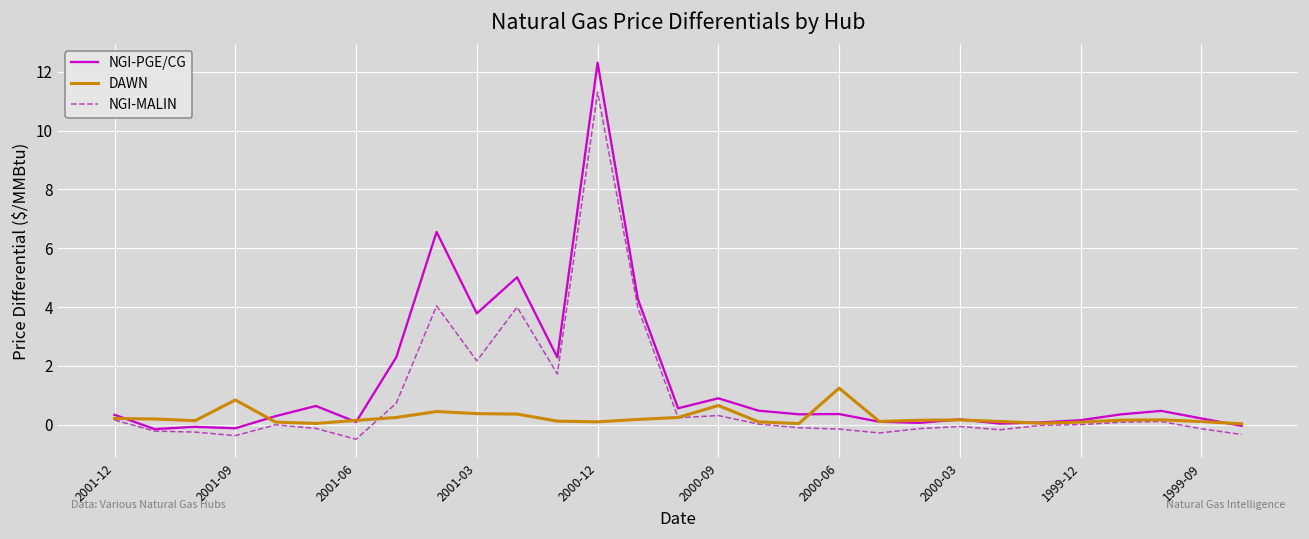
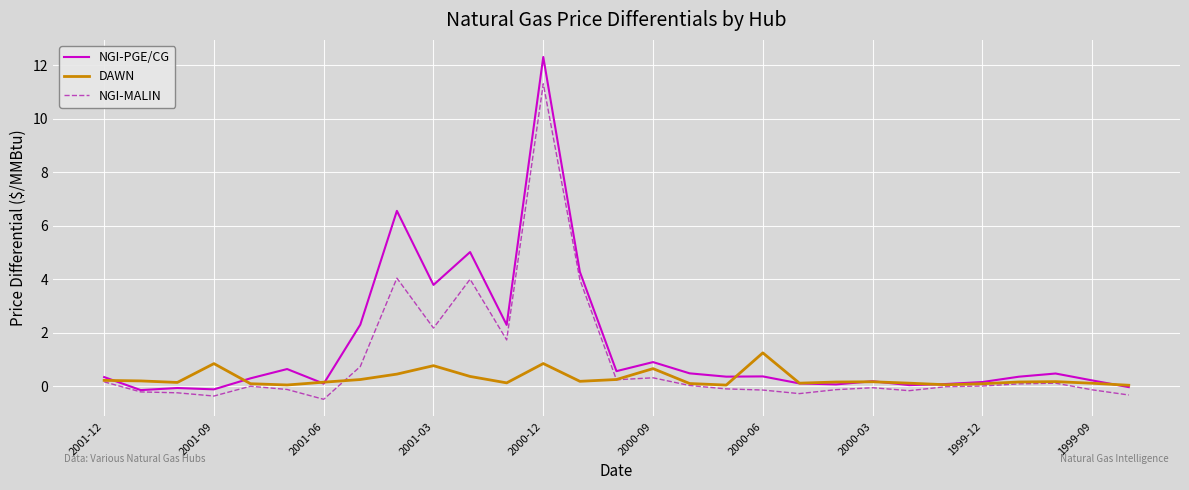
  {
    "DAWN": {
      "2001-09": 0.8,
-     "2001-03": 0.4,
-     "2000-12": 0.1,
+     "2001-03": 0.8,
+     "2000-12": 0.8,
      "2000-09": 0.7,
      "2000-06": 1.2,
      "1999-09": 0.1
    }
  }
